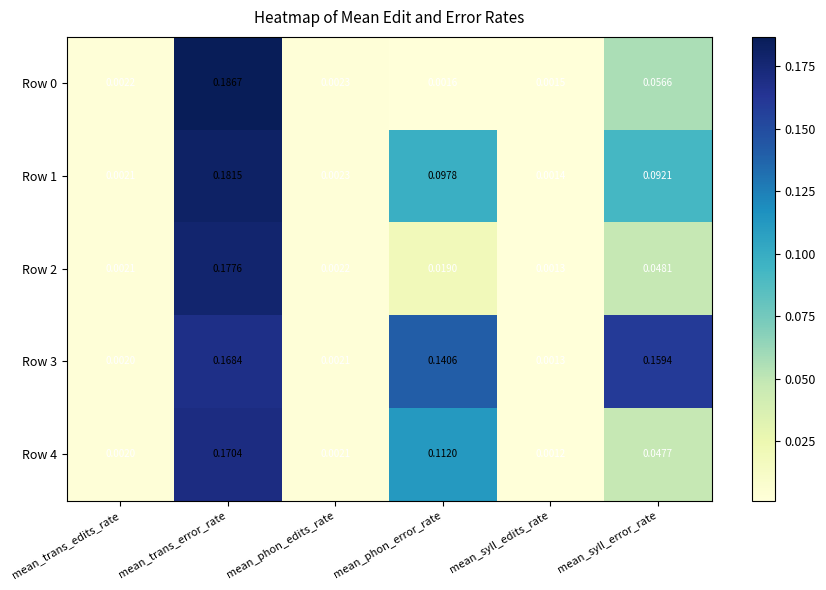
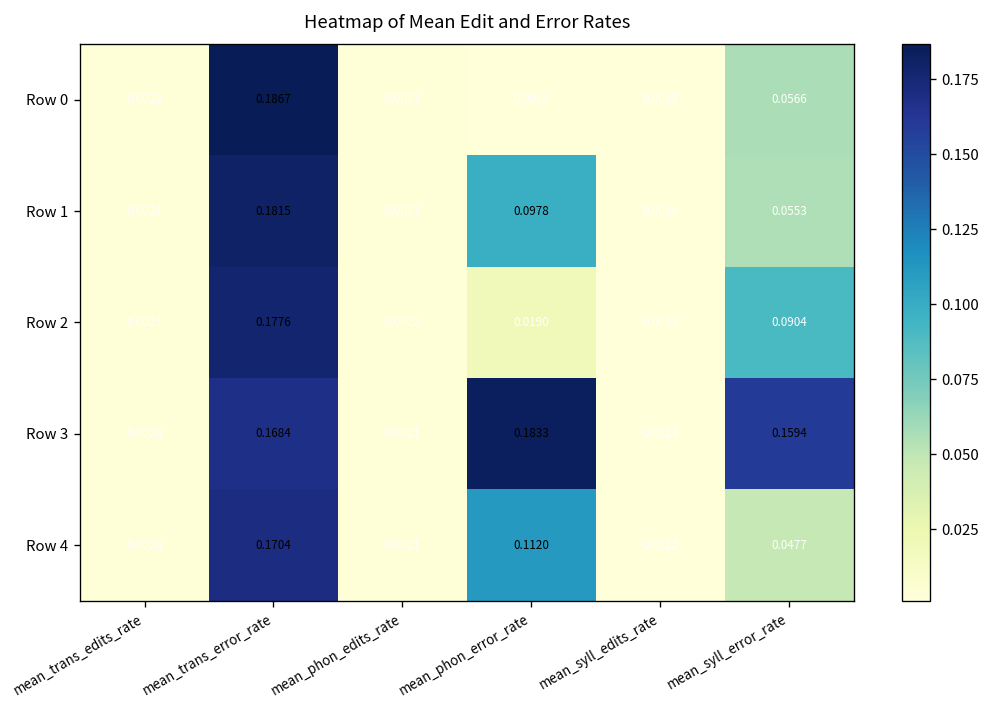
  {
    "Row 0": {
      "mean_trans_error_rate": 0.1867,
      "mean_syll_error_rate": 0.0566
    },
    "Row 1": {
      "mean_trans_error_rate": 0.1815,
      "mean_phon_error_rate": 0.0978,
-     "mean_syll_error_rate": 0.0921
+     "mean_syll_error_rate": 0.0553
    },
    "Row 2": {
      "mean_trans_error_rate": 0.1776,
      "mean_phon_error_rate": 0.0190,
-     "mean_syll_error_rate": 0.0481
+     "mean_syll_error_rate": 0.0904
    },
    "Row 3": {
      "mean_trans_error_rate": 0.1684,
-     "mean_phon_error_rate": 0.1406,
+     "mean_phon_error_rate": 0.1833,
      "mean_syll_error_rate": 0.1594
    },
    "Row 4": {
      "mean_trans_error_rate": 0.1704,
      "mean_phon_error_rate": 0.1120,
      "mean_syll_error_rate": 0.0477
    }
  }
